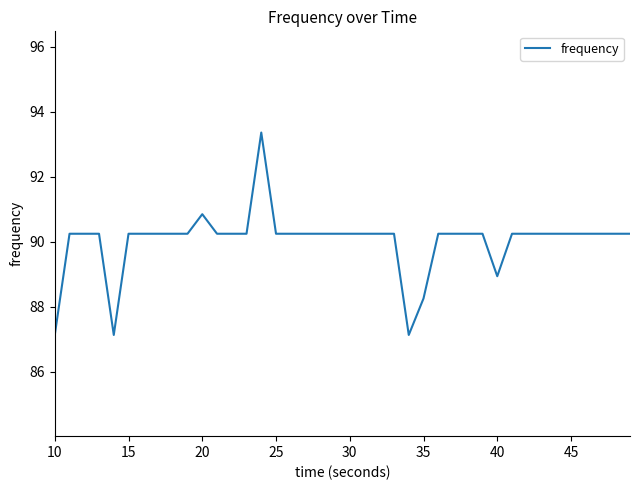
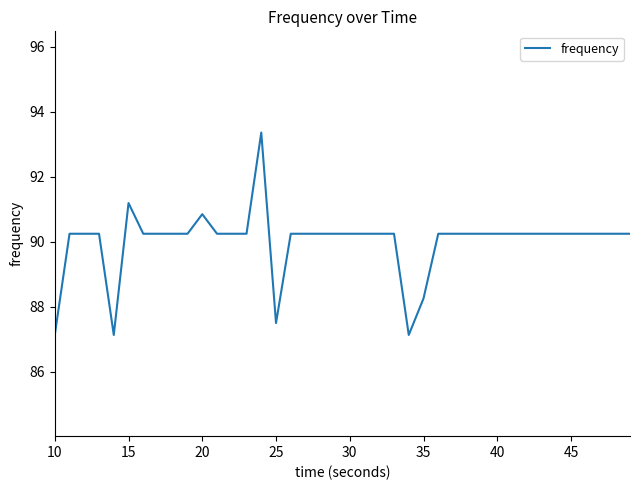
  {
    "10": 87.1,
-   "15": 90.2,
+   "15": 91.2,
    "20": 90.9,
-   "25": 90.2,
+   "25": 87.5,
    "30": 90.2,
    "35": 88.3,
-   "40": 88.9,
+   "40": 90.2,
    "45": 90.2
  }
